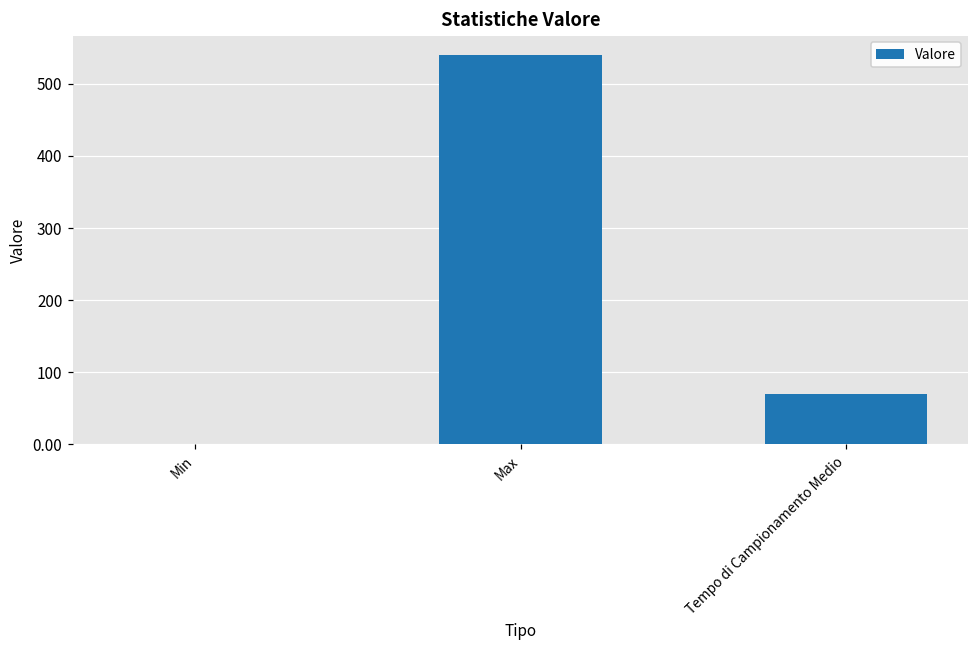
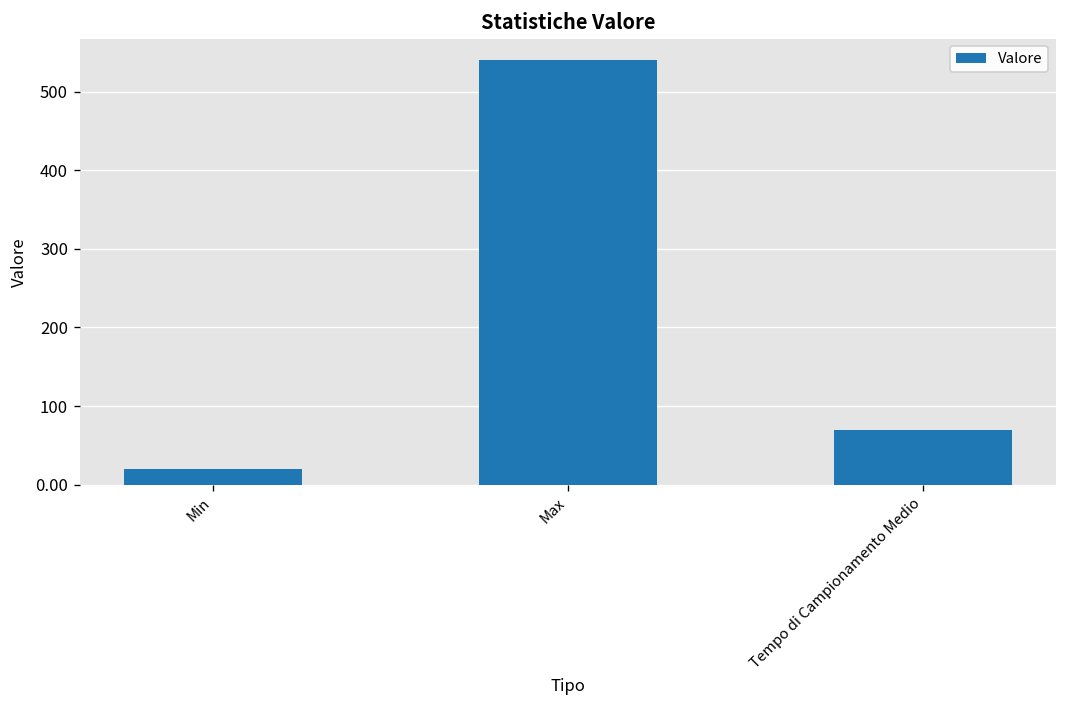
  {
-   "Min": 0,
+   "Min": 20,
    "Max": 540,
    "Tempo di Campionamento Medio": 70
  }
